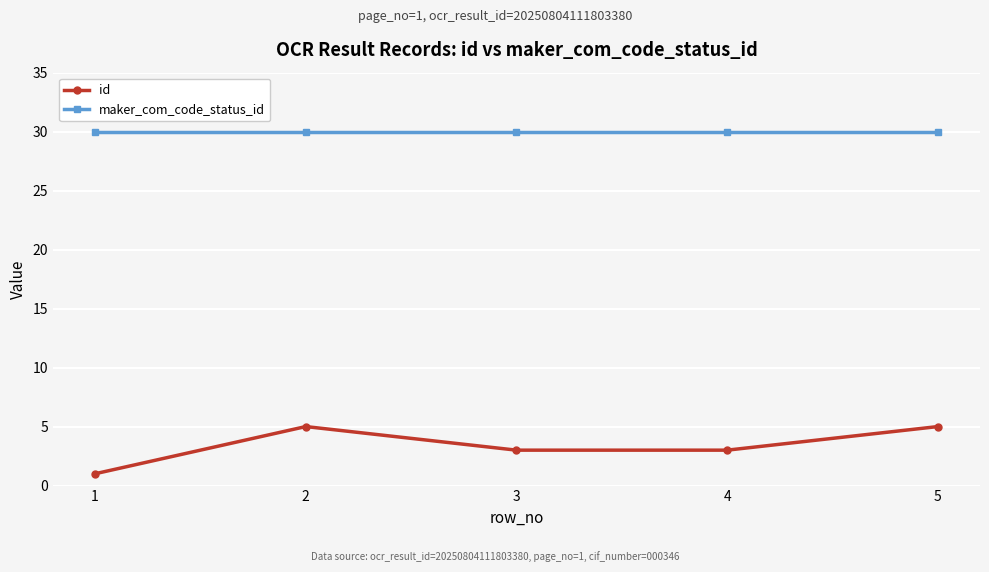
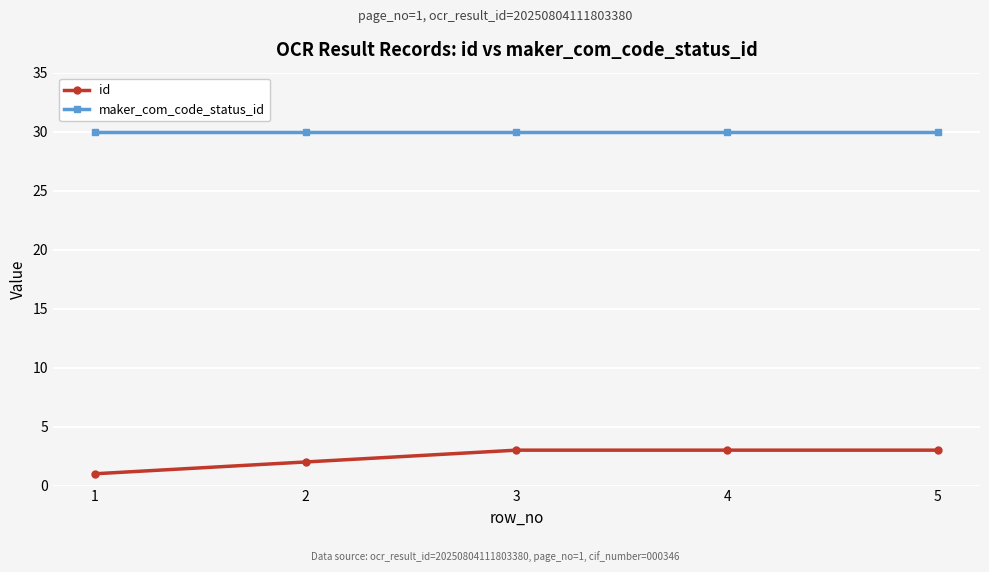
  {
    "id": {
      "1": 1,
-     "2": 5,
+     "2": 2,
      "3": 3,
      "4": 3,
-     "5": 5
+     "5": 3
    },
    "maker_com_code_status_id": {
      "1": 30,
      "2": 30,
      "3": 30,
      "4": 30,
      "5": 30
    }
  }
